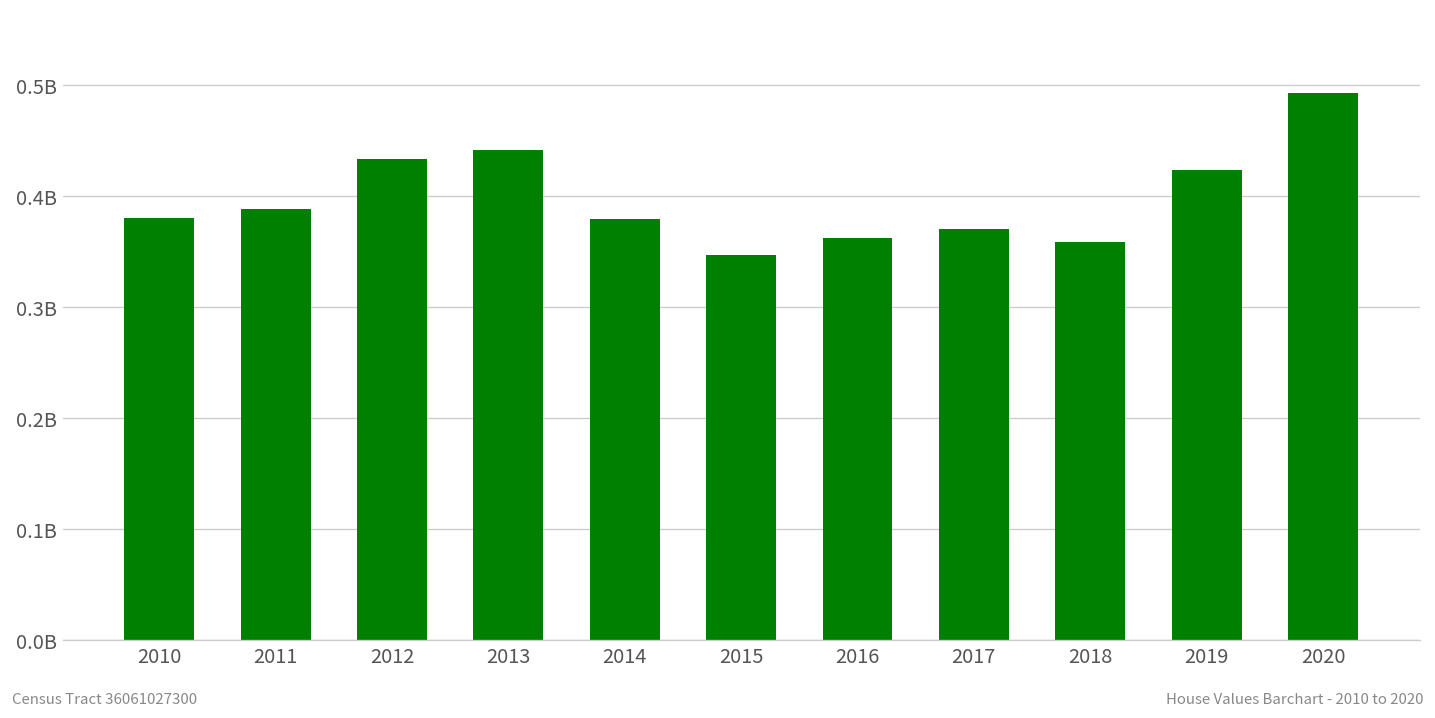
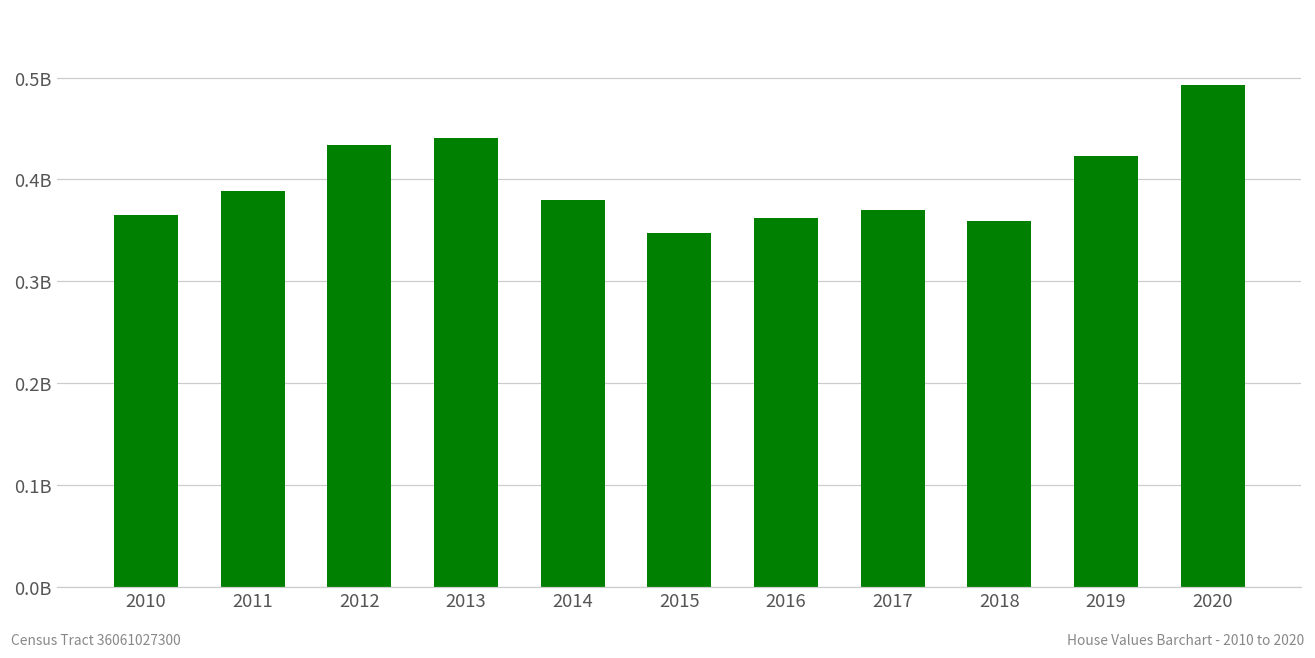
  {
-   "2010": 380000000,
+   "2010": 360000000,
    "2011": 390000000,
    "2012": 430000000,
    "2013": 440000000,
    "2014": 380000000,
    "2015": 350000000,
    "2016": 360000000,
    "2017": 370000000,
    "2018": 360000000,
    "2019": 420000000,
    "2020": 490000000
  }
